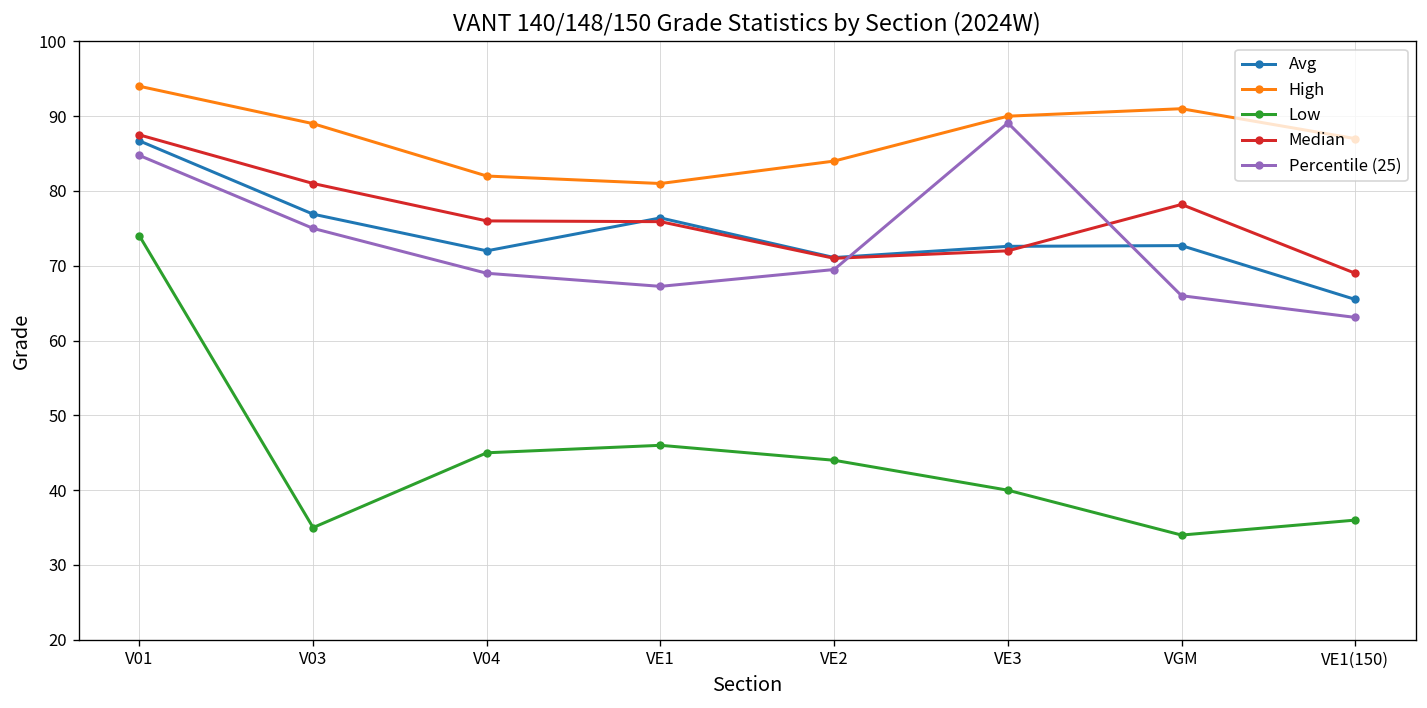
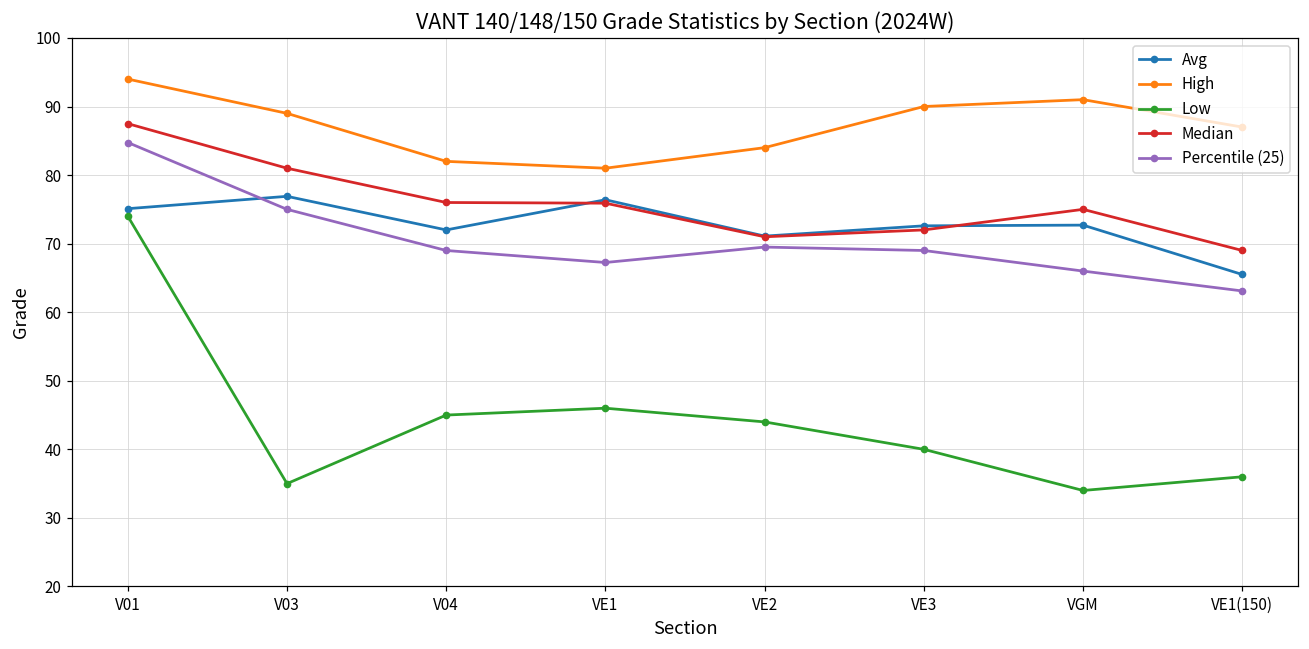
  {
    "Avg": {
-     "V01": 87,
+     "V01": 75,
      "V03": 77,
      "V04": 72,
      "VE1": 76,
      "VE3": 73,
      "VGM": 73,
      "VE1(150)": 66
    },
    "High": {
      "V01": 94,
      "V03": 89,
      "V04": 82,
      "VE1": 81,
      "VE2": 84,
      "VE3": 90,
      "VGM": 91
    },
    "Low": {
      "V01": 74,
      "V03": 35,
      "V04": 45,
      "VE1": 46,
      "VE2": 44,
      "VE3": 40,
      "VGM": 34,
      "VE1(150)": 36
    },
    "Median": {
      "V01": 88,
      "V03": 81,
      "V04": 76,
      "VE1": 76,
      "VE3": 72,
-     "VGM": 78,
+     "VGM": 75,
      "VE1(150)": 69
    },
    "Percentile (25)": {
      "V01": 85,
      "V03": 75,
      "V04": 69,
      "VE1": 67,
      "VE2": 70,
-     "VE3": 89,
+     "VE3": 69,
      "VGM": 66,
      "VE1(150)": 63
    }
  }
